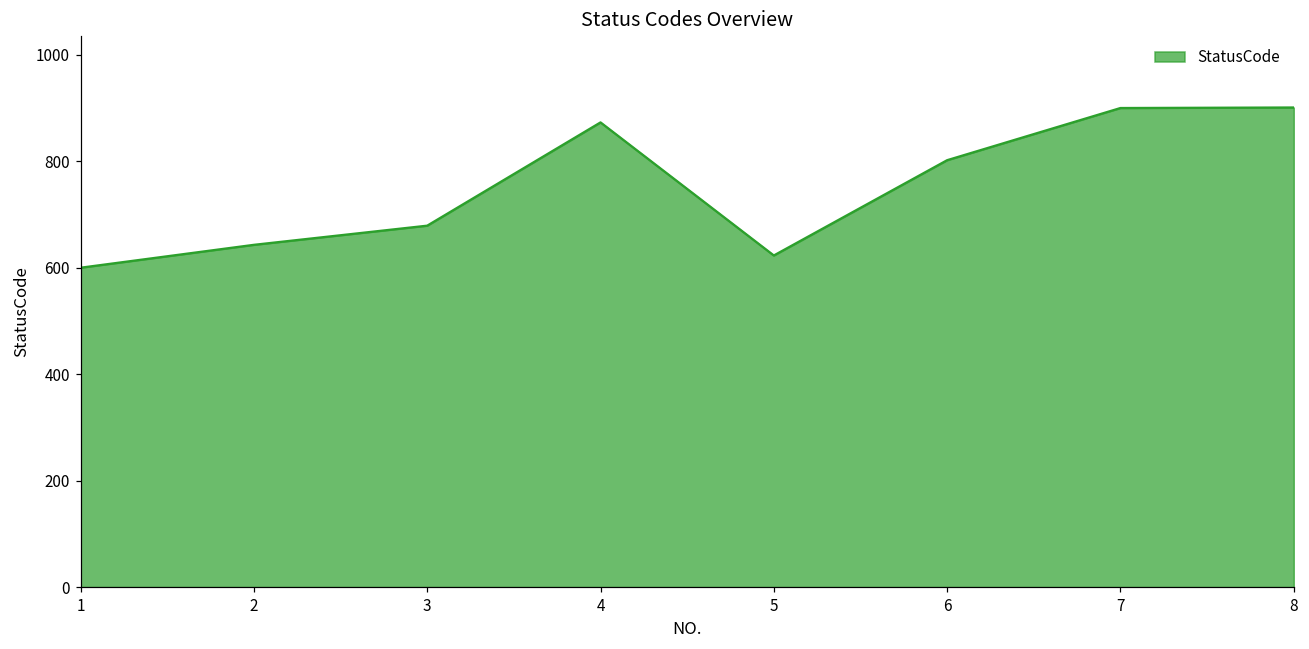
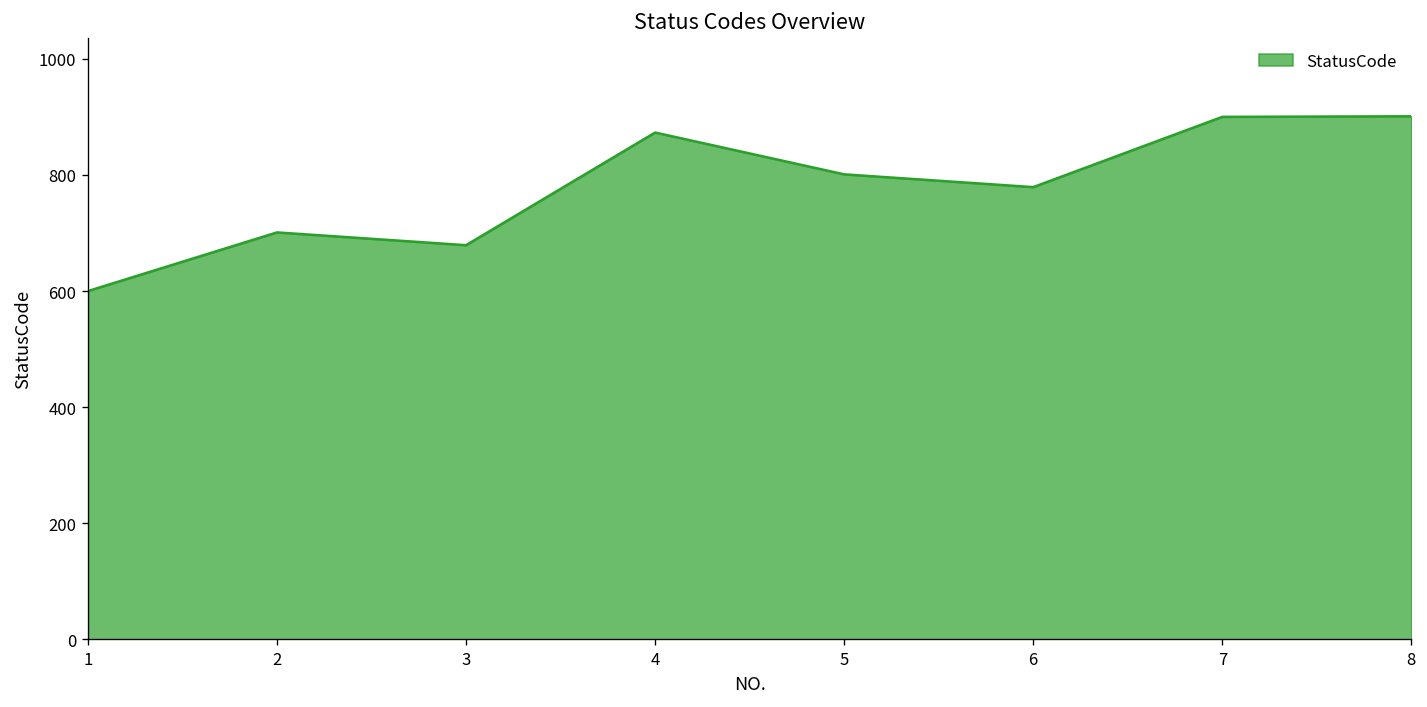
  {
    "1": 600,
-   "2": 640,
+   "2": 700,
    "3": 680,
    "4": 870,
-   "5": 620,
-   "6": 800,
+   "5": 800,
+   "6": 780,
    "7": 900,
    "8": 900
  }
